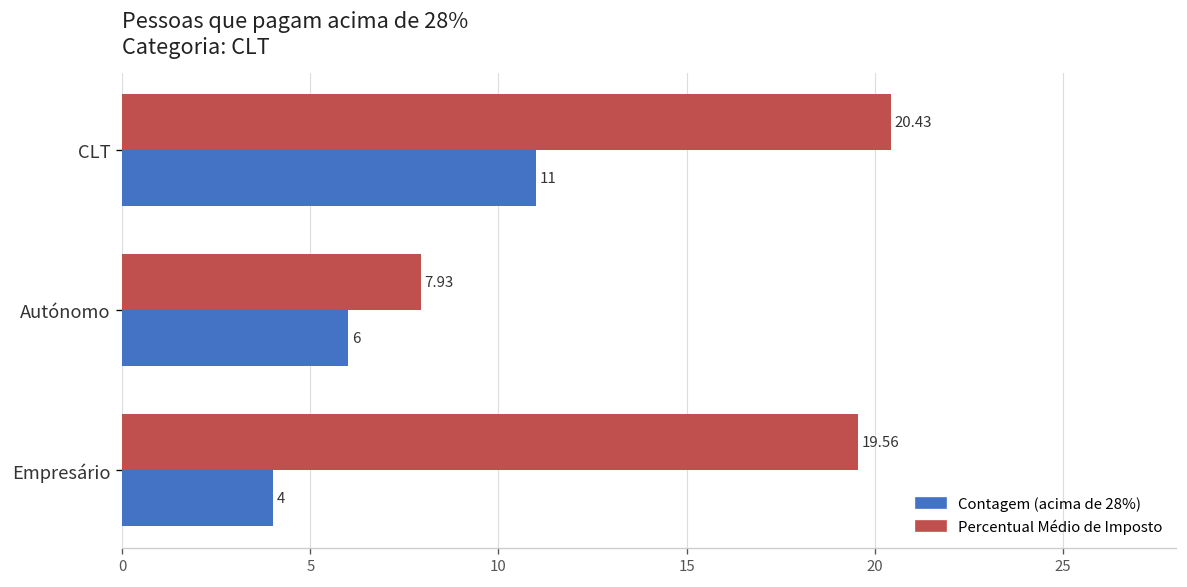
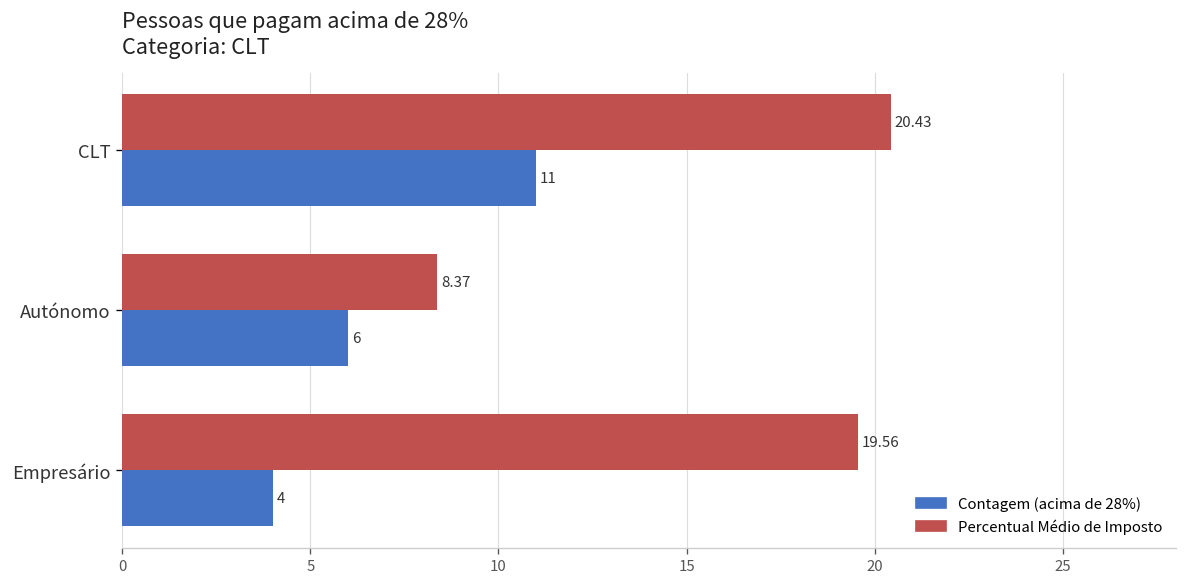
  {
    "Contagem (acima de 28%)": {
      "CLT": 11,
      "Autónomo": 6,
      "Empresário": 4
    },
    "Percentual Médio de Imposto": {
      "CLT": 20.43,
-     "Autónomo": 7.93,
+     "Autónomo": 8.37,
      "Empresário": 19.56
    }
  }
